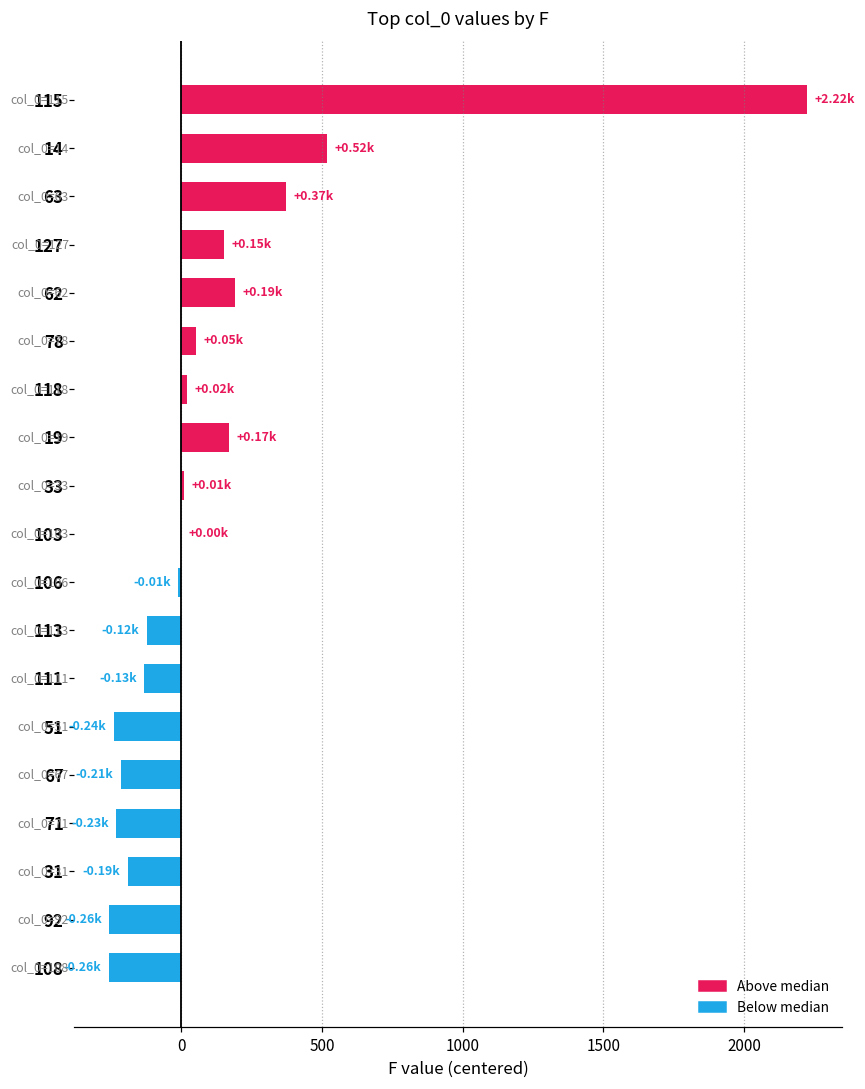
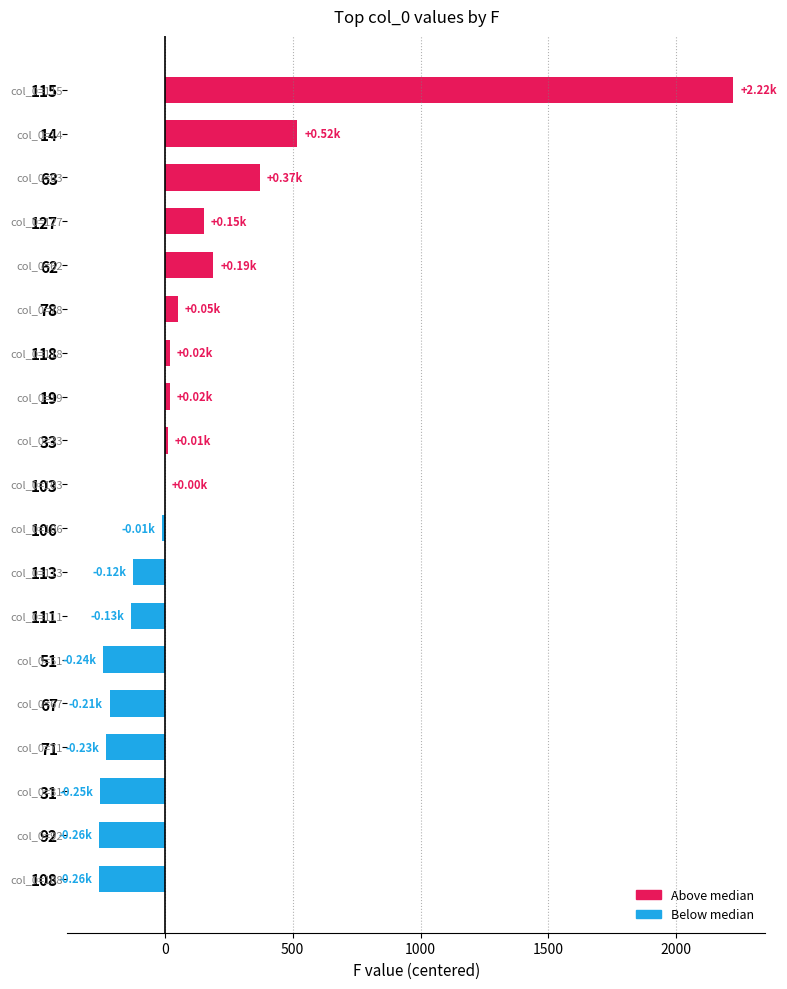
  {
    "115": "+2.22k",
    "14": "+0.52k",
    "63": "+0.37k",
    "127": "+0.15k",
    "62": "+0.19k",
    "78": "+0.05k",
    "118": "+0.02k",
-   "19": "+0.17k",
+   "19": "+0.02k",
    "33": "+0.01k",
    "103": "+0.00k",
    "106": "-0.01k",
    "113": "-0.12k",
    "111": "-0.13k",
    "51": "-0.24k",
    "67": "-0.21k",
    "71": "-0.23k",
-   "31": "-0.19k",
+   "31": "-0.25k",
    "92": "-0.26k",
    "108": "-0.26k"
  }
